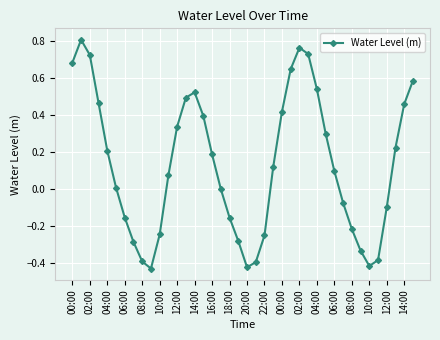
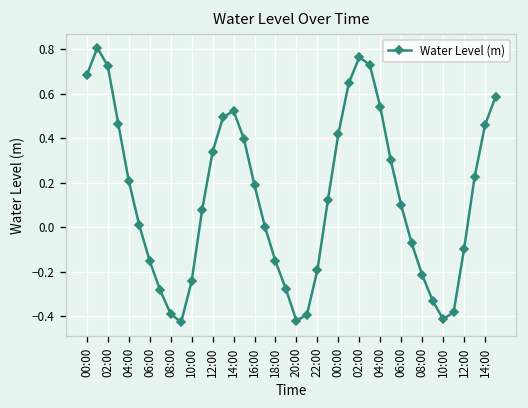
  {
    "16:00": 0.19,
    "18:00": -0.15,
    "20:00": -0.42,
-   "22:00": -0.25
+   "22:00": -0.19
  }
